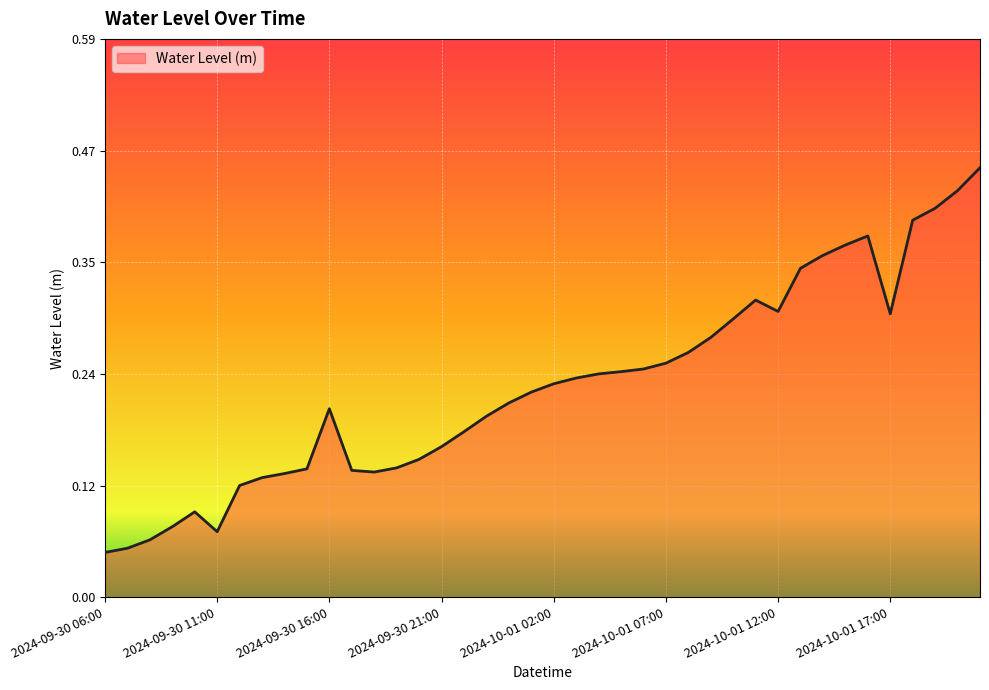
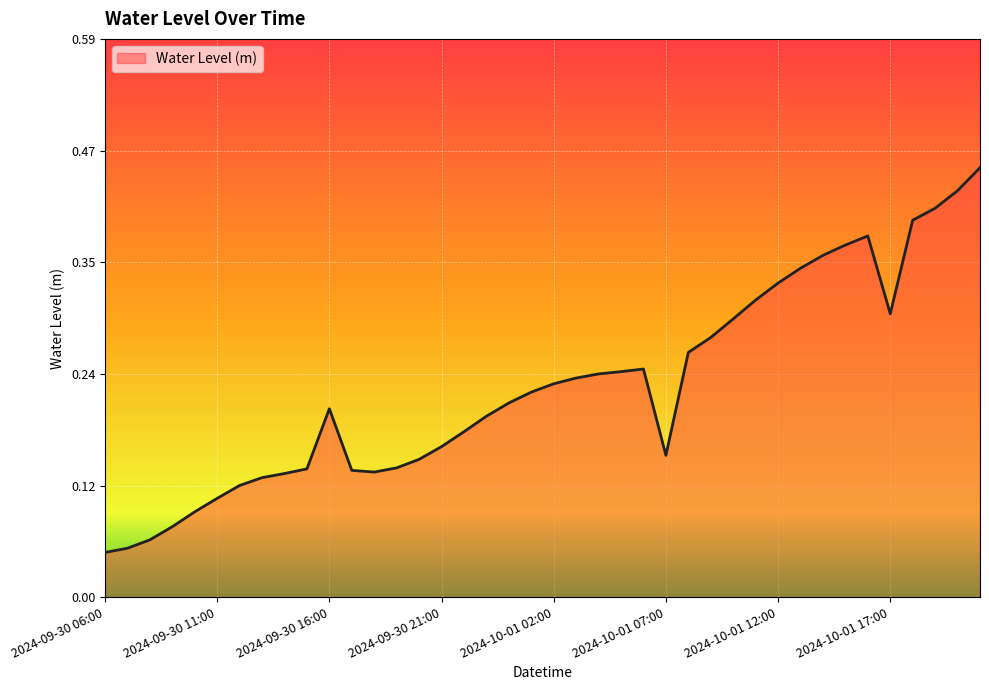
  {
    "2024-09-30 06:00": 0.05,
-   "2024-09-30 11:00": 0.07,
+   "2024-09-30 11:00": 0.10,
    "2024-09-30 16:00": 0.20,
    "2024-09-30 21:00": 0.16,
    "2024-10-01 02:00": 0.23,
-   "2024-10-01 07:00": 0.25,
-   "2024-10-01 12:00": 0.30,
+   "2024-10-01 07:00": 0.15,
+   "2024-10-01 12:00": 0.33,
    "2024-10-01 17:00": 0.30
  }
